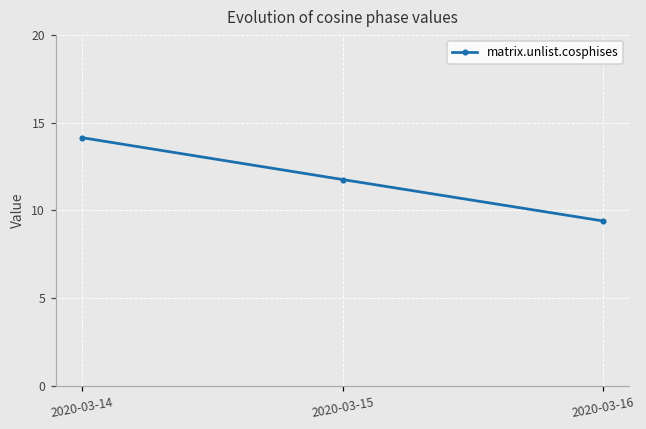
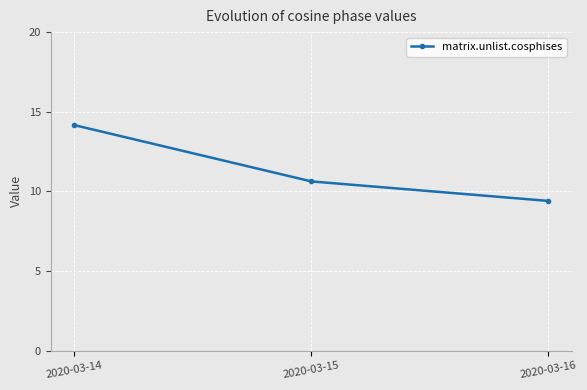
  {
    "2020-03-14": 14.2,
-   "2020-03-15": 11.8,
+   "2020-03-15": 10.6,
    "2020-03-16": 9.4
  }
